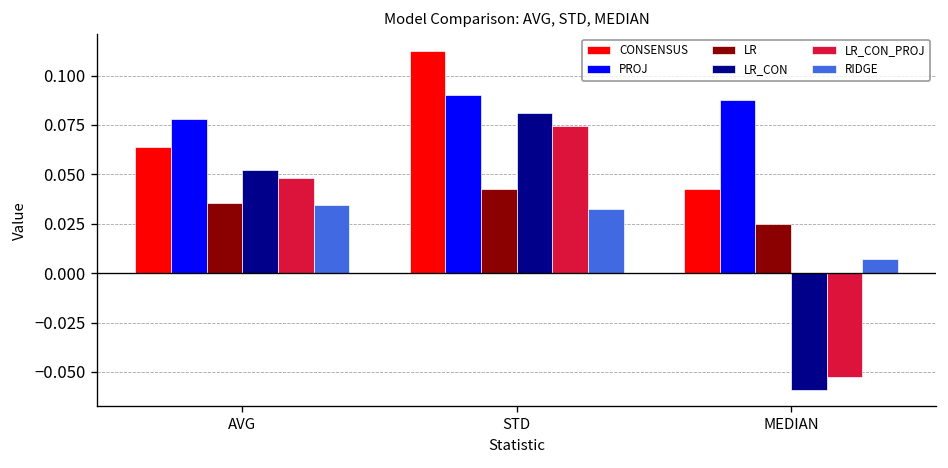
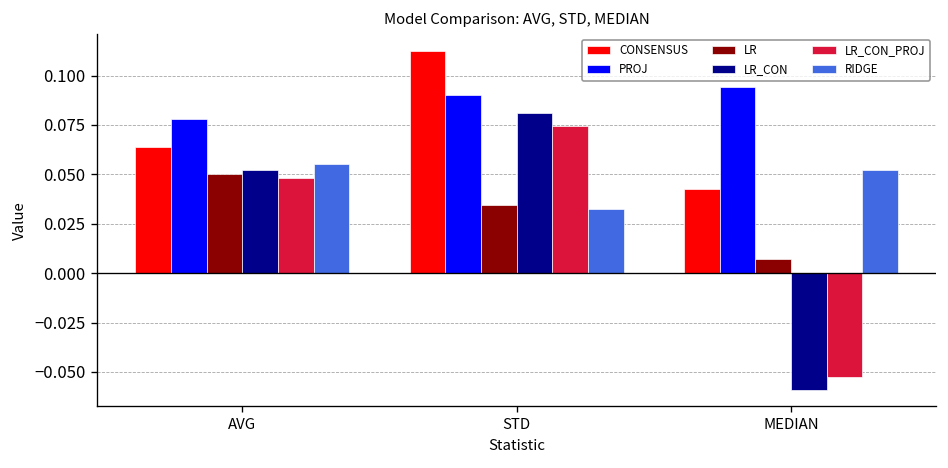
  {
    "CONSENSUS": {
      "AVG": 0.064,
      "STD": 0.112,
      "MEDIAN": 0.042
    },
    "PROJ": {
      "AVG": 0.078,
      "STD": 0.090,
-     "MEDIAN": 0.087
+     "MEDIAN": 0.094
    },
    "LR": {
-     "AVG": 0.036,
-     "STD": 0.043,
-     "MEDIAN": 0.025
+     "AVG": 0.050,
+     "STD": 0.035,
+     "MEDIAN": 0.007
    },
    "LR_CON": {
      "AVG": 0.052,
      "STD": 0.081,
      "MEDIAN": -0.059
    },
    "LR_CON_PROJ": {
      "AVG": 0.048,
      "STD": 0.074,
      "MEDIAN": -0.052
    },
    "RIDGE": {
-     "AVG": 0.035,
+     "AVG": 0.055,
      "STD": 0.032,
-     "MEDIAN": 0.007
+     "MEDIAN": 0.052
    }
  }
